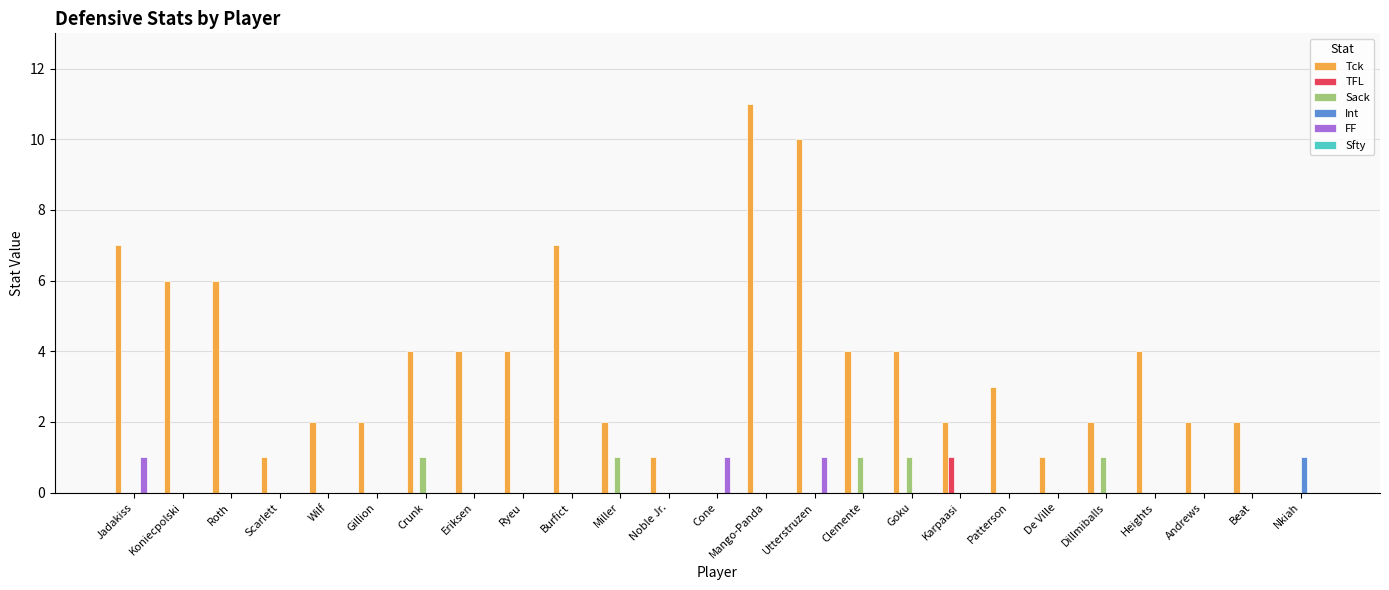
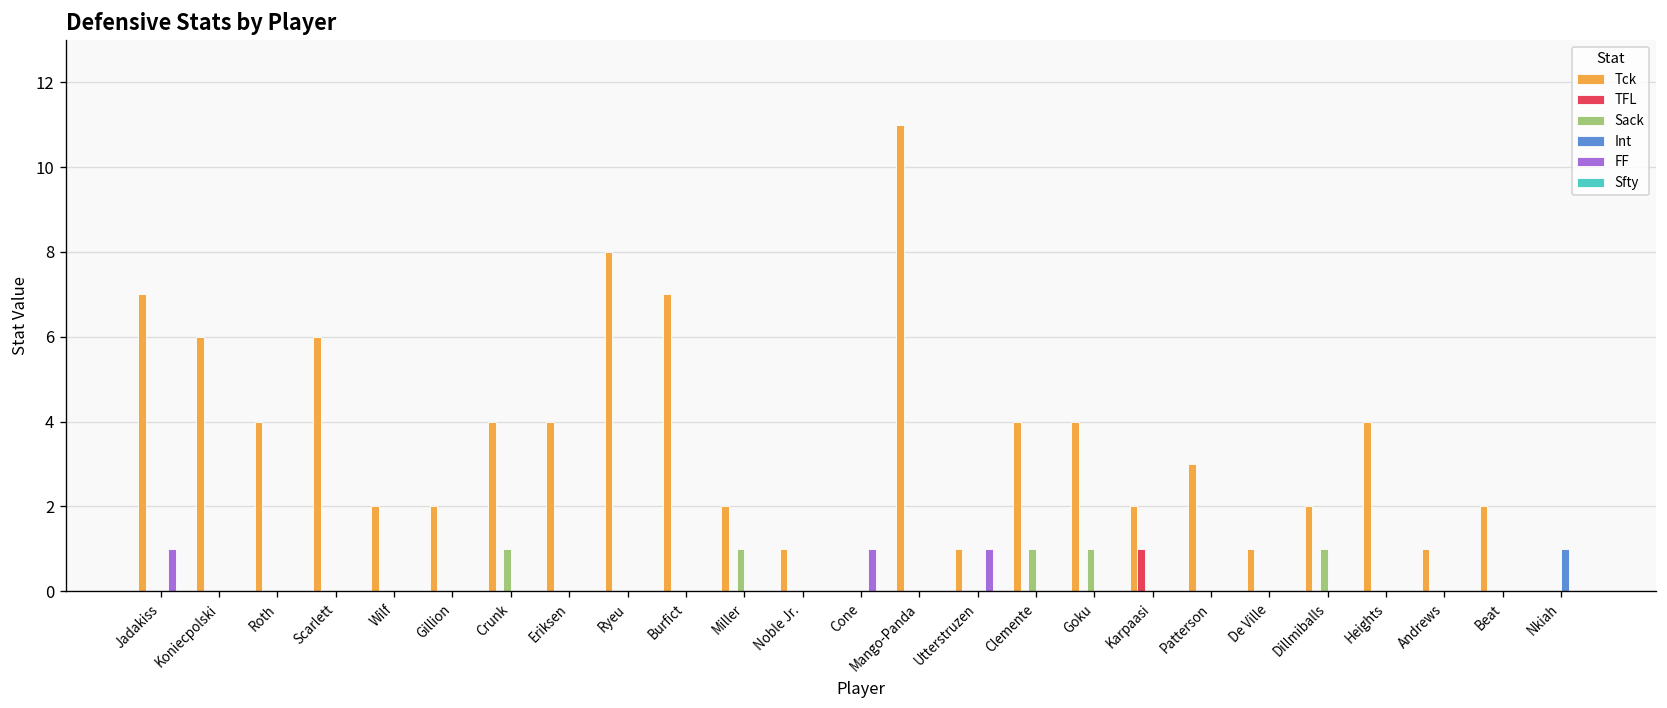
  {
    "Tck": {
      "Jadakiss": 7,
      "Koniecpolski": 6,
-     "Roth": 6,
-     "Scarlett": 1,
+     "Roth": 4,
+     "Scarlett": 6,
      "Wilf": 2,
      "Gillion": 2,
      "Crunk": 4,
      "Eriksen": 4,
-     "Ryeu": 4,
+     "Ryeu": 8,
      "Burfict": 7,
      "Miller": 2,
      "Noble Jr.": 1,
      "Cone": 0,
      "Mango-Panda": 11,
-     "Utterstruzen": 10,
+     "Utterstruzen": 1,
      "Clemente": 4,
      "Goku": 4,
      "Karpaasi": 2,
      "Patterson": 3,
      "De Ville": 1,
      "Dillmiballs": 2,
      "Heights": 4,
-     "Andrews": 2,
+     "Andrews": 1,
      "Beat": 2,
      "Nkiah": 0
    },
    "TFL": {
      "Jadakiss": 0,
      "Koniecpolski": 0,
      "Roth": 0,
      "Scarlett": 0,
      "Wilf": 0,
      "Gillion": 0,
      "Crunk": 0,
      "Eriksen": 0,
      "Ryeu": 0,
      "Burfict": 0,
      "Miller": 0,
      "Noble Jr.": 0,
      "Cone": 0,
      "Mango-Panda": 0,
      "Utterstruzen": 0,
      "Clemente": 0,
      "Goku": 0,
      "Karpaasi": 1,
      "Patterson": 0,
      "De Ville": 0,
      "Dillmiballs": 0,
      "Heights": 0,
      "Andrews": 0,
      "Beat": 0,
      "Nkiah": 0
    },
    "Sack": {
      "Jadakiss": 0,
      "Koniecpolski": 0,
      "Roth": 0,
      "Scarlett": 0,
      "Wilf": 0,
      "Gillion": 0,
      "Crunk": 1,
      "Eriksen": 0,
      "Ryeu": 0,
      "Burfict": 0,
      "Miller": 1,
      "Noble Jr.": 0,
      "Cone": 0,
      "Mango-Panda": 0,
      "Utterstruzen": 0,
      "Clemente": 1,
      "Goku": 1,
      "Karpaasi": 0,
      "Patterson": 0,
      "De Ville": 0,
      "Dillmiballs": 1,
      "Heights": 0,
      "Andrews": 0,
      "Beat": 0,
      "Nkiah": 0
    },
    "Int": {
      "Jadakiss": 0,
      "Koniecpolski": 0,
      "Roth": 0,
      "Scarlett": 0,
      "Wilf": 0,
      "Gillion": 0,
      "Crunk": 0,
      "Eriksen": 0,
      "Ryeu": 0,
      "Burfict": 0,
      "Miller": 0,
      "Noble Jr.": 0,
      "Cone": 0,
      "Mango-Panda": 0,
      "Utterstruzen": 0,
      "Clemente": 0,
      "Goku": 0,
      "Karpaasi": 0,
      "Patterson": 0,
      "De Ville": 0,
      "Dillmiballs": 0,
      "Heights": 0,
      "Andrews": 0,
      "Beat": 0,
      "Nkiah": 1
    },
    "FF": {
      "Jadakiss": 1,
      "Koniecpolski": 0,
      "Roth": 0,
      "Scarlett": 0,
      "Wilf": 0,
      "Gillion": 0,
      "Crunk": 0,
      "Eriksen": 0,
      "Ryeu": 0,
      "Burfict": 0,
      "Miller": 0,
      "Noble Jr.": 0,
      "Cone": 1,
      "Mango-Panda": 0,
      "Utterstruzen": 1,
      "Clemente": 0,
      "Goku": 0,
      "Karpaasi": 0,
      "Patterson": 0,
      "De Ville": 0,
      "Dillmiballs": 0,
      "Heights": 0,
      "Andrews": 0,
      "Beat": 0,
      "Nkiah": 0
    },
    "Sfty": {
      "Jadakiss": 0,
      "Koniecpolski": 0,
      "Roth": 0,
      "Scarlett": 0,
      "Wilf": 0,
      "Gillion": 0,
      "Crunk": 0,
      "Eriksen": 0,
      "Ryeu": 0,
      "Burfict": 0,
      "Miller": 0,
      "Noble Jr.": 0,
      "Cone": 0,
      "Mango-Panda": 0,
      "Utterstruzen": 0,
      "Clemente": 0,
      "Goku": 0,
      "Karpaasi": 0,
      "Patterson": 0,
      "De Ville": 0,
      "Dillmiballs": 0,
      "Heights": 0,
      "Andrews": 0,
      "Beat": 0,
      "Nkiah": 0
    }
  }
